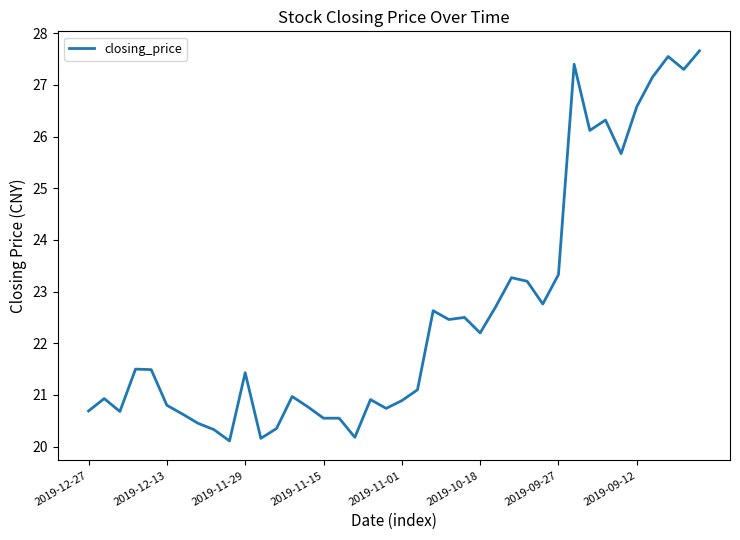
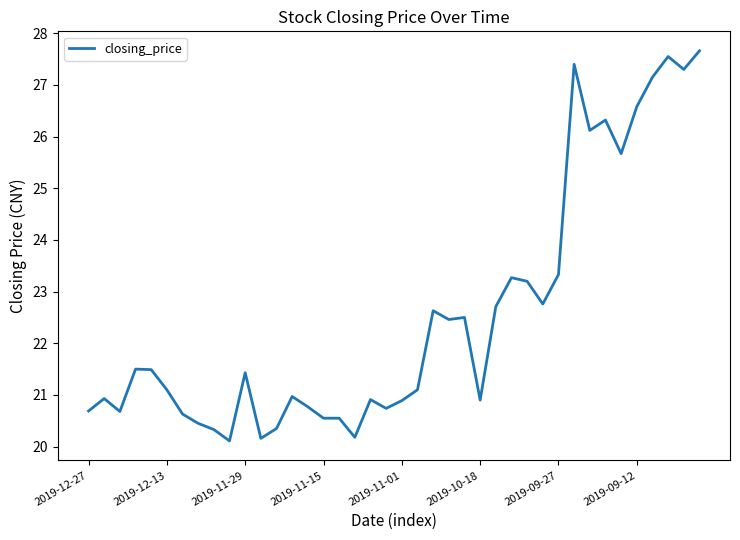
  {
    "2019-12-27": 20.7,
-   "2019-12-13": 20.8,
+   "2019-12-13": 21.1,
    "2019-11-29": 21.4,
    "2019-11-15": 20.6,
    "2019-11-01": 20.9,
-   "2019-10-18": 22.2,
+   "2019-10-18": 20.9,
    "2019-09-27": 23.3,
    "2019-09-12": 26.6
  }
